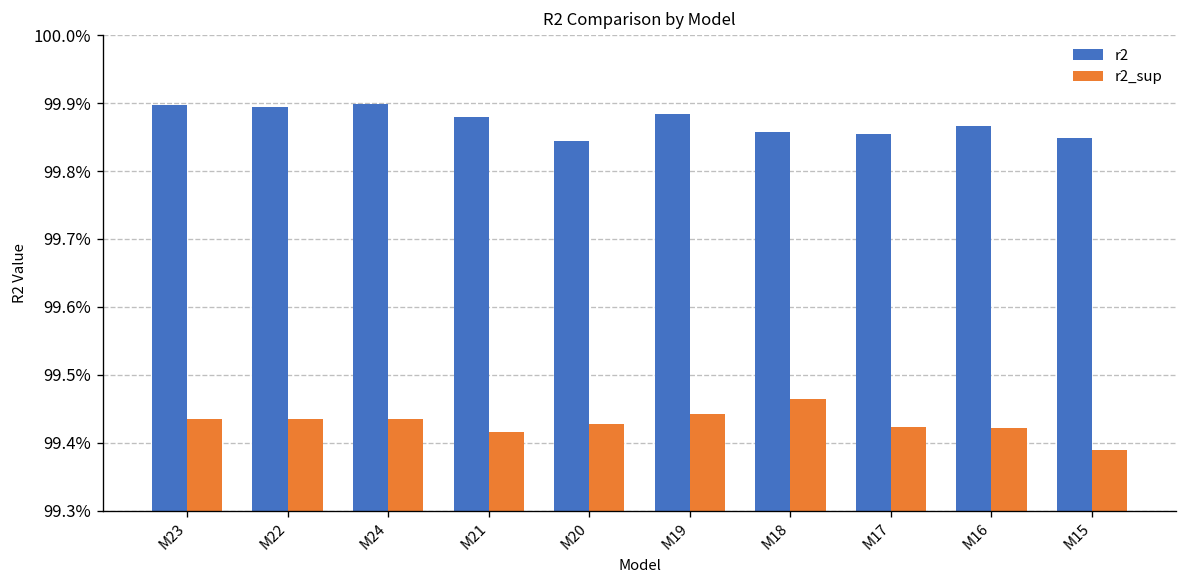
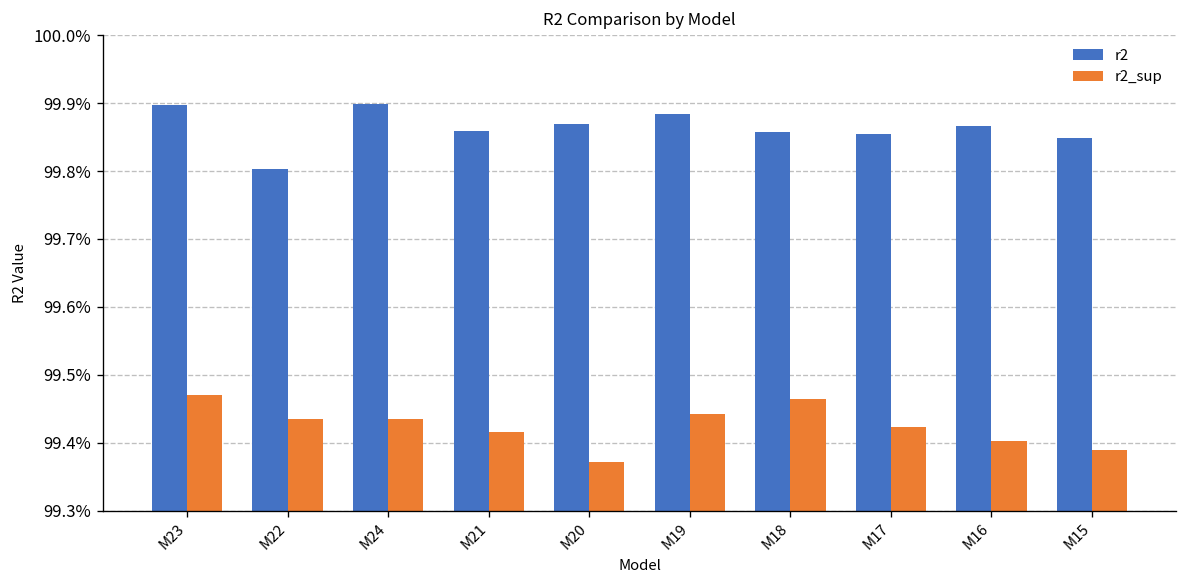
  {
    "r2": {
      "M23": "99.90%",
-     "M22": "99.89%",
+     "M22": "99.80%",
      "M24": "99.90%",
-     "M21": "99.88%",
-     "M20": "99.84%",
+     "M21": "99.86%",
+     "M20": "99.87%",
      "M19": "99.88%",
      "M18": "99.86%",
      "M17": "99.85%",
      "M16": "99.87%",
      "M15": "99.85%"
    },
    "r2_sup": {
-     "M23": "99.43%",
+     "M23": "99.47%",
      "M22": "99.43%",
      "M24": "99.43%",
      "M21": "99.42%",
-     "M20": "99.43%",
+     "M20": "99.37%",
      "M19": "99.44%",
      "M18": "99.46%",
      "M17": "99.42%",
-     "M16": "99.42%",
+     "M16": "99.40%",
      "M15": "99.39%"
    }
  }
